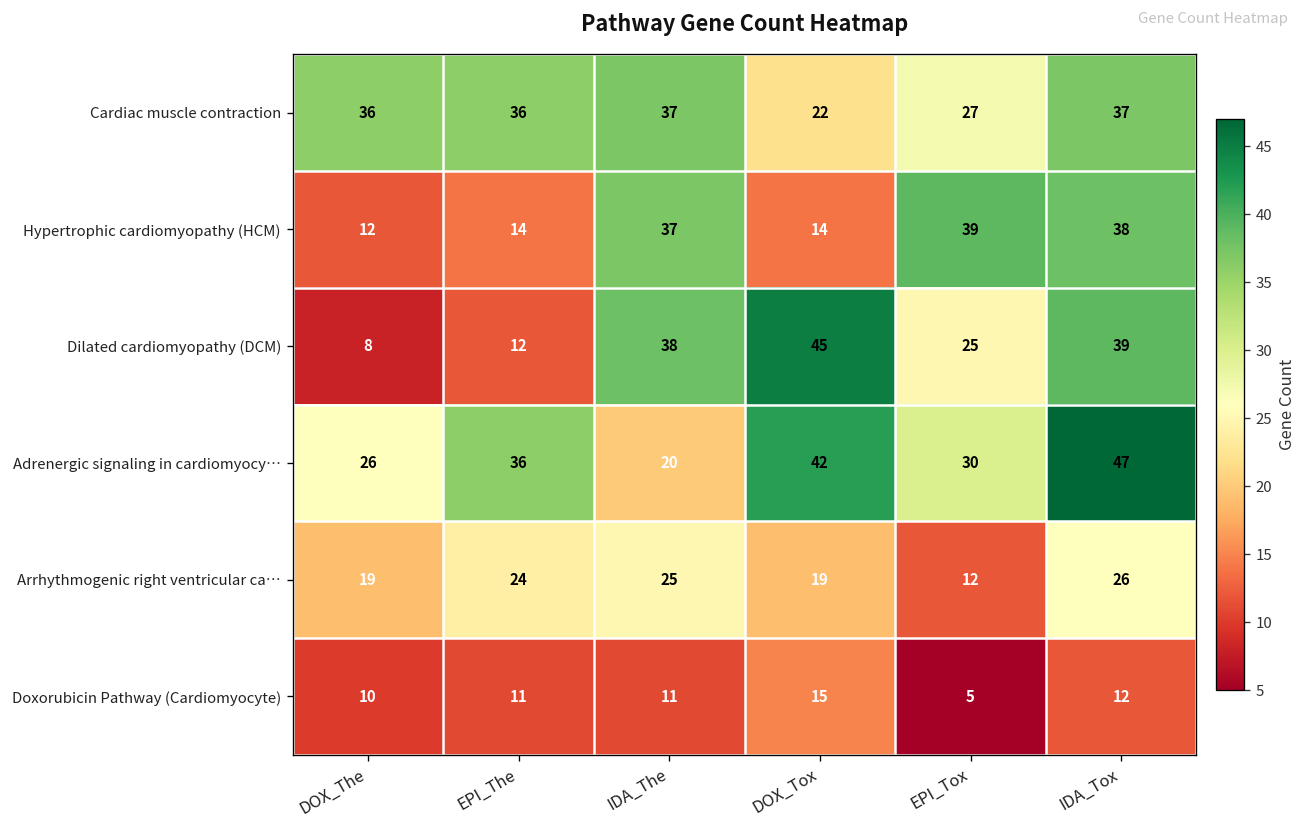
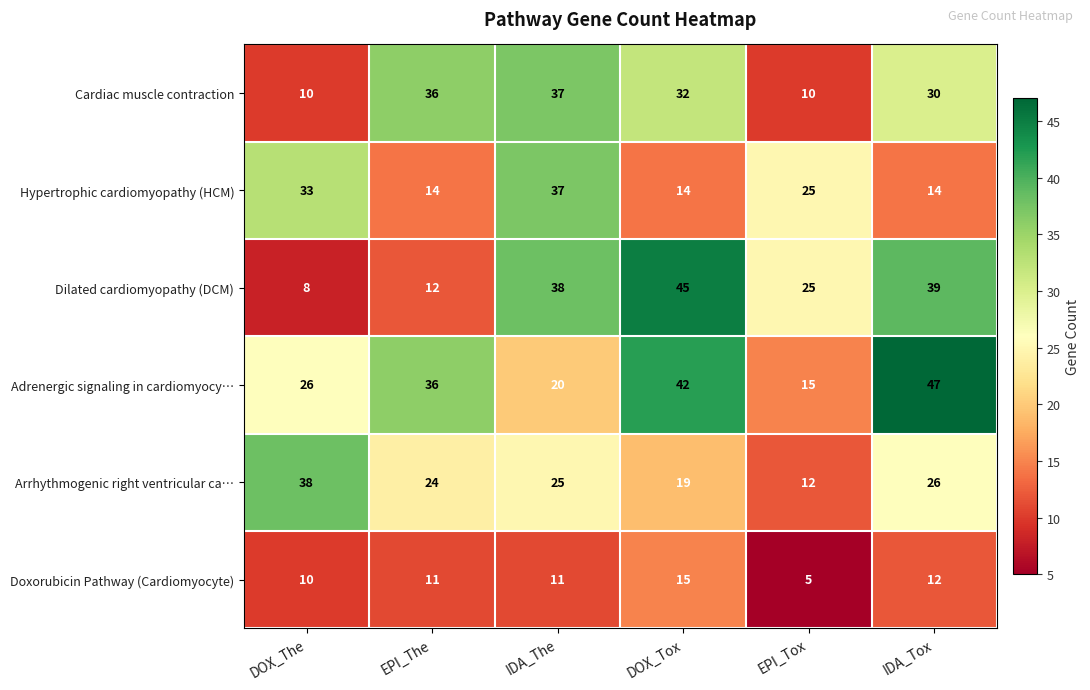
  {
    "Cardiac muscle contraction": {
-     "DOX_The": 36,
+     "DOX_The": 10,
      "EPI_The": 36,
      "IDA_The": 37,
-     "DOX_Tox": 22,
-     "EPI_Tox": 27,
-     "IDA_Tox": 37
+     "DOX_Tox": 32,
+     "EPI_Tox": 10,
+     "IDA_Tox": 30
    },
    "Hypertrophic cardiomyopathy (HCM)": {
-     "DOX_The": 12,
+     "DOX_The": 33,
      "EPI_The": 14,
      "IDA_The": 37,
      "DOX_Tox": 14,
-     "EPI_Tox": 39,
-     "IDA_Tox": 38
+     "EPI_Tox": 25,
+     "IDA_Tox": 14
    },
    "Dilated cardiomyopathy (DCM)": {
      "DOX_The": 8,
      "EPI_The": 12,
      "IDA_The": 38,
      "DOX_Tox": 45,
      "EPI_Tox": 25,
      "IDA_Tox": 39
    },
    "Adrenergic signaling in cardiomyocy…": {
      "DOX_The": 26,
      "EPI_The": 36,
      "IDA_The": 20,
      "DOX_Tox": 42,
-     "EPI_Tox": 30,
+     "EPI_Tox": 15,
      "IDA_Tox": 47
    },
    "Arrhythmogenic right ventricular ca…": {
-     "DOX_The": 19,
+     "DOX_The": 38,
      "EPI_The": 24,
      "IDA_The": 25,
      "DOX_Tox": 19,
      "EPI_Tox": 12,
      "IDA_Tox": 26
    },
    "Doxorubicin Pathway (Cardiomyocyte)": {
      "DOX_The": 10,
      "EPI_The": 11,
      "IDA_The": 11,
      "DOX_Tox": 15,
      "EPI_Tox": 5,
      "IDA_Tox": 12
    }
  }
